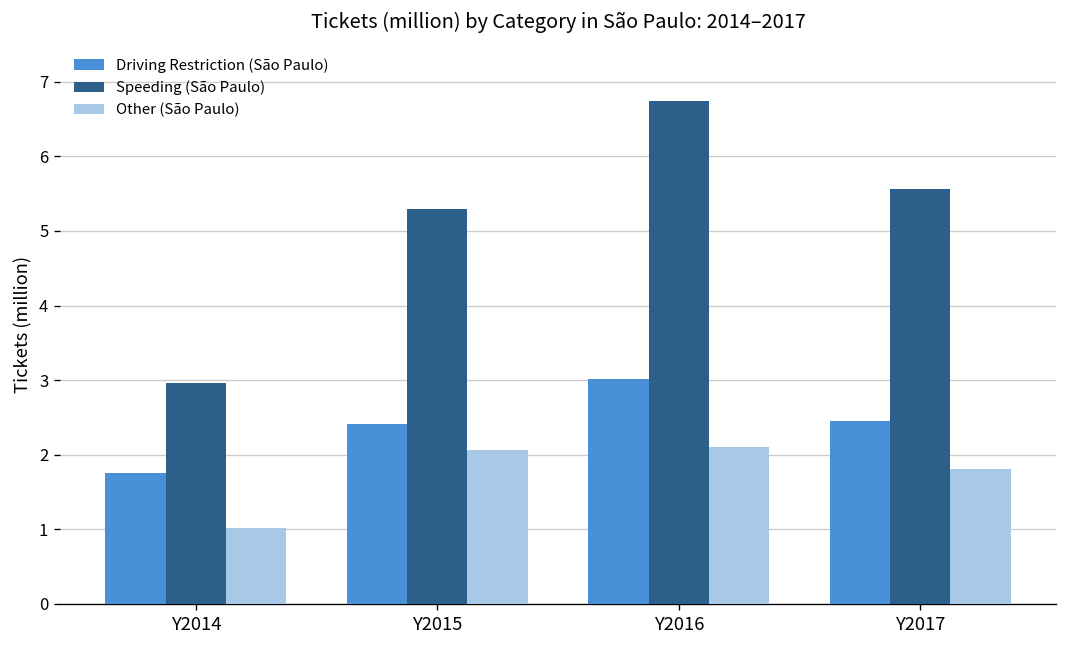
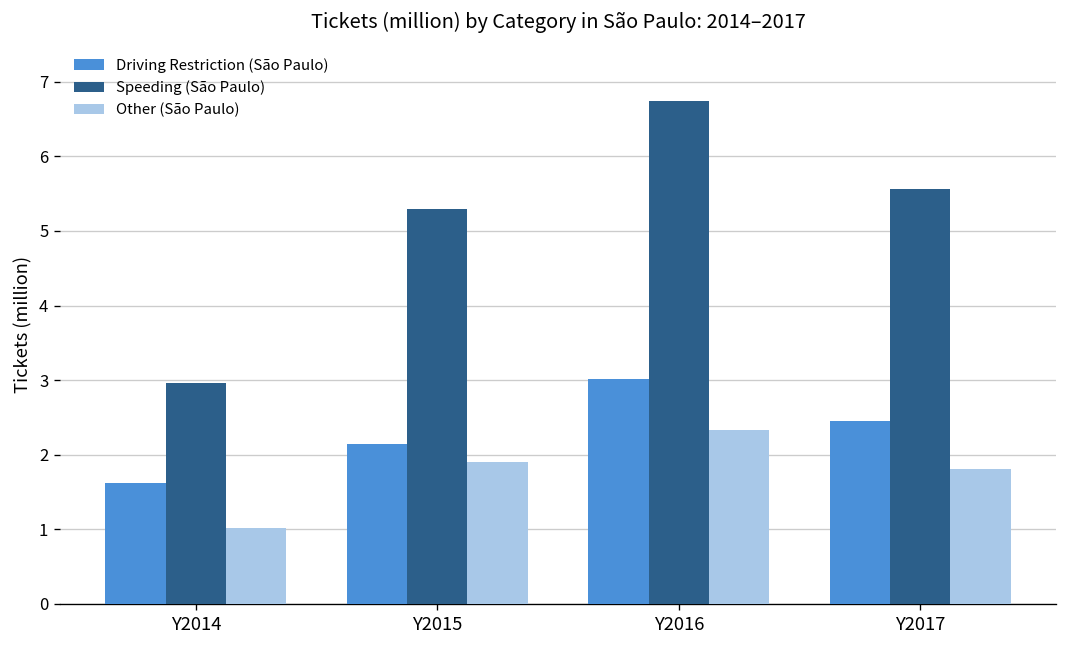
  {
    "Driving Restriction (São Paulo)": {
-     "Y2014": 1.8,
-     "Y2015": 2.4,
+     "Y2014": 1.6,
+     "Y2015": 2.1,
      "Y2016": 3.0,
      "Y2017": 2.5
    },
    "Speeding (São Paulo)": {
      "Y2014": 3.0,
      "Y2015": 5.3,
      "Y2016": 6.7,
      "Y2017": 5.6
    },
    "Other (São Paulo)": {
      "Y2014": 1.0,
-     "Y2015": 2.1,
-     "Y2016": 2.1,
+     "Y2015": 1.9,
+     "Y2016": 2.3,
      "Y2017": 1.8
    }
  }
